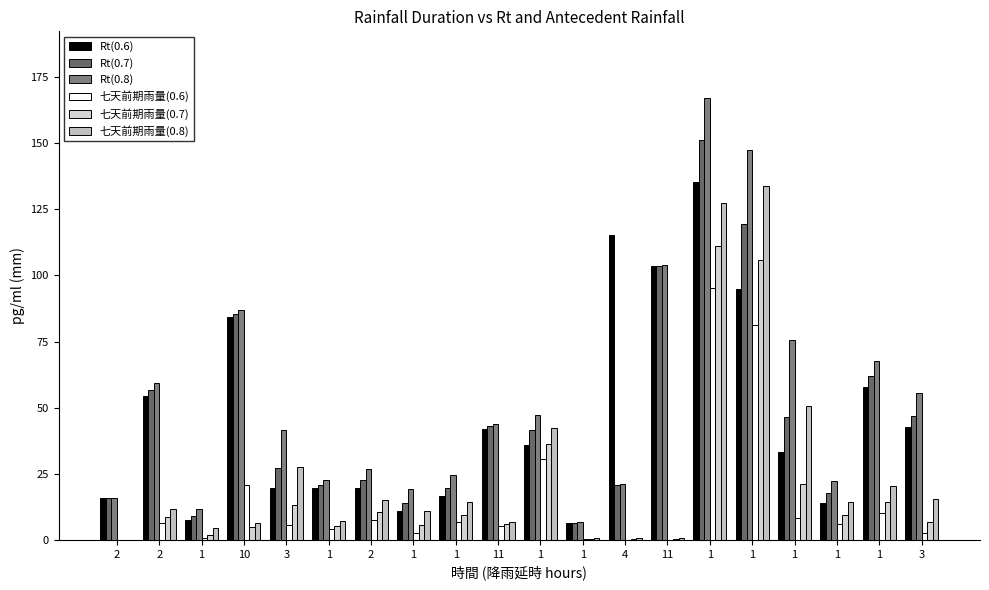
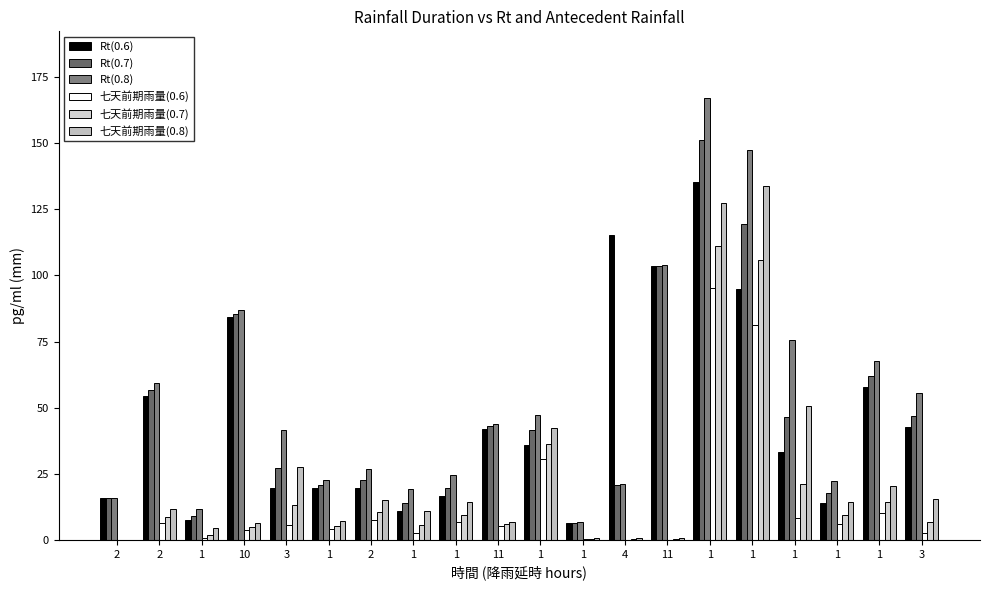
  {
    "Rt(0.6)": {
      "10": 84,
      "4": 115
    },
    "七天前期雨量(0.6)": {
-     "10": 21
+     "10": 4
    }
  }
